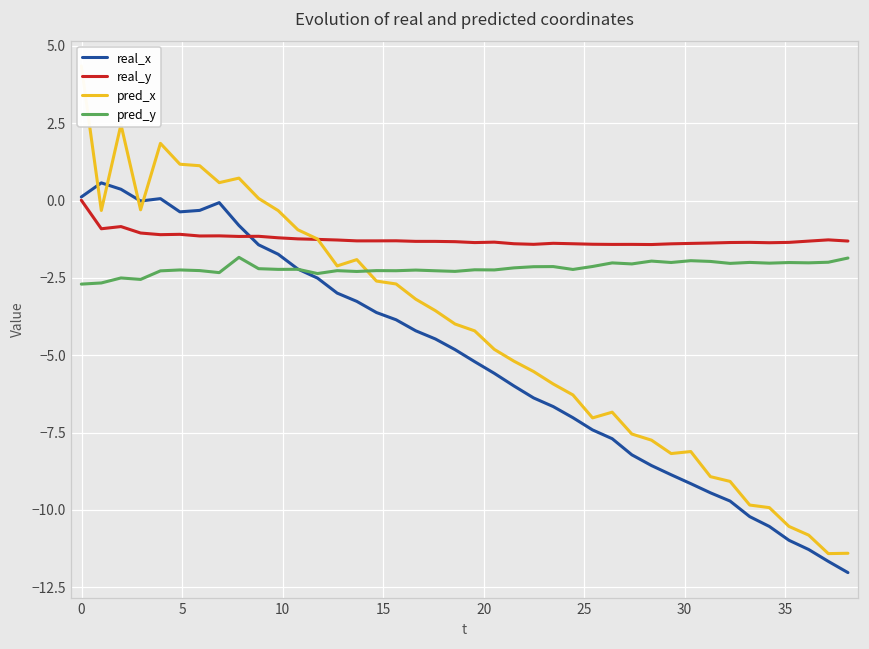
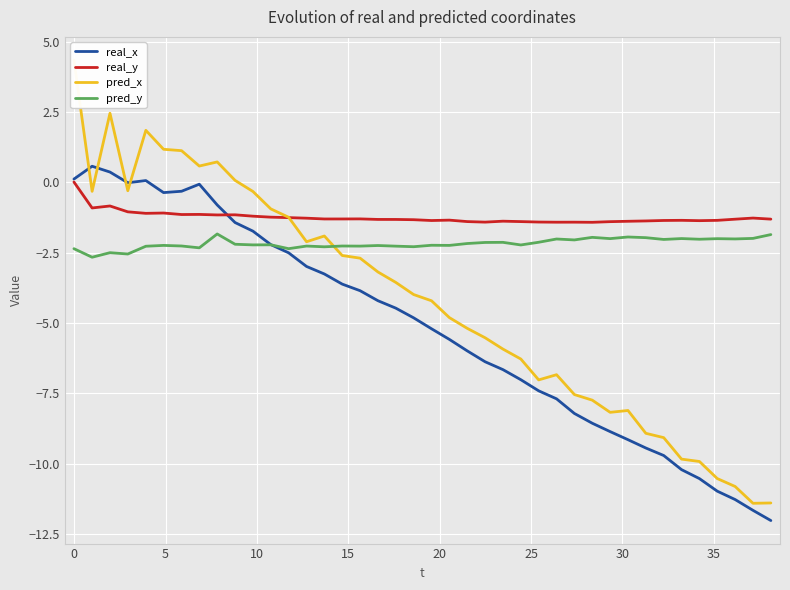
  {
    "real_x": {
      "0": 0.1
    },
    "real_y": {
      "0": 0.0
    },
    "pred_y": {
-     "0": -2.7
+     "0": -2.4
    }
  }
